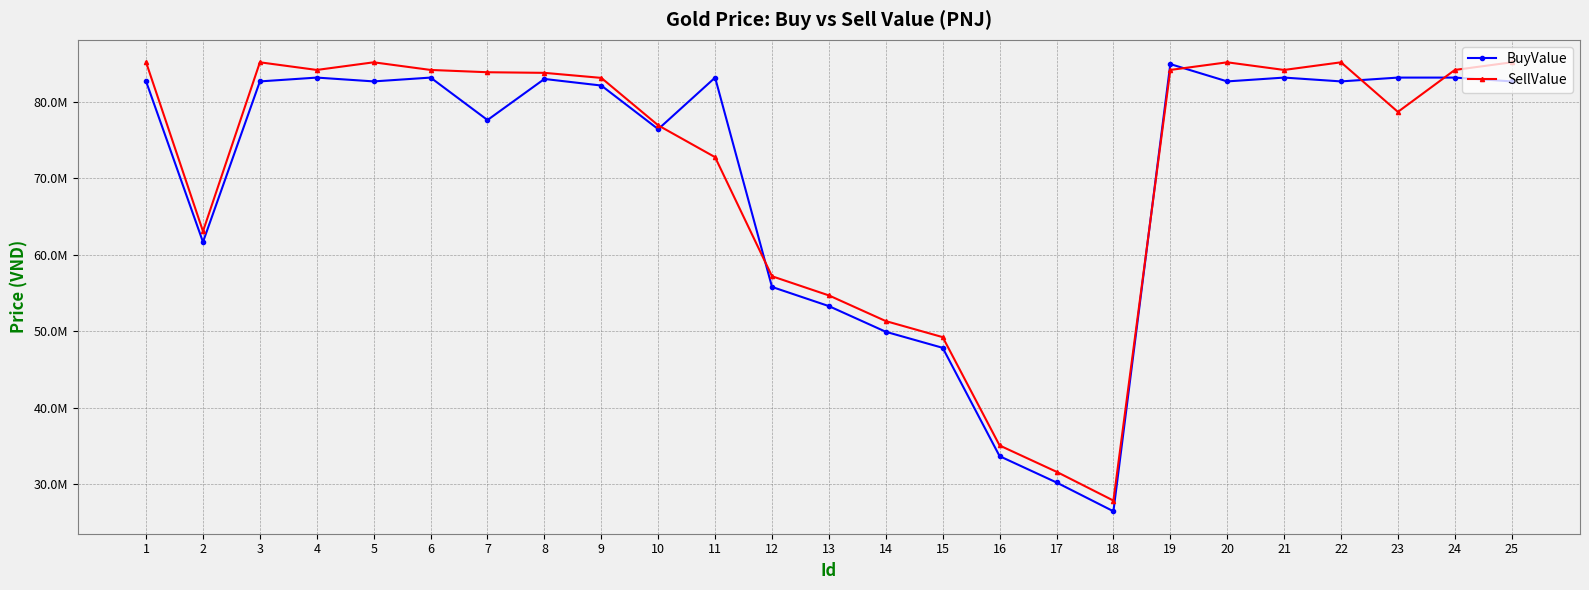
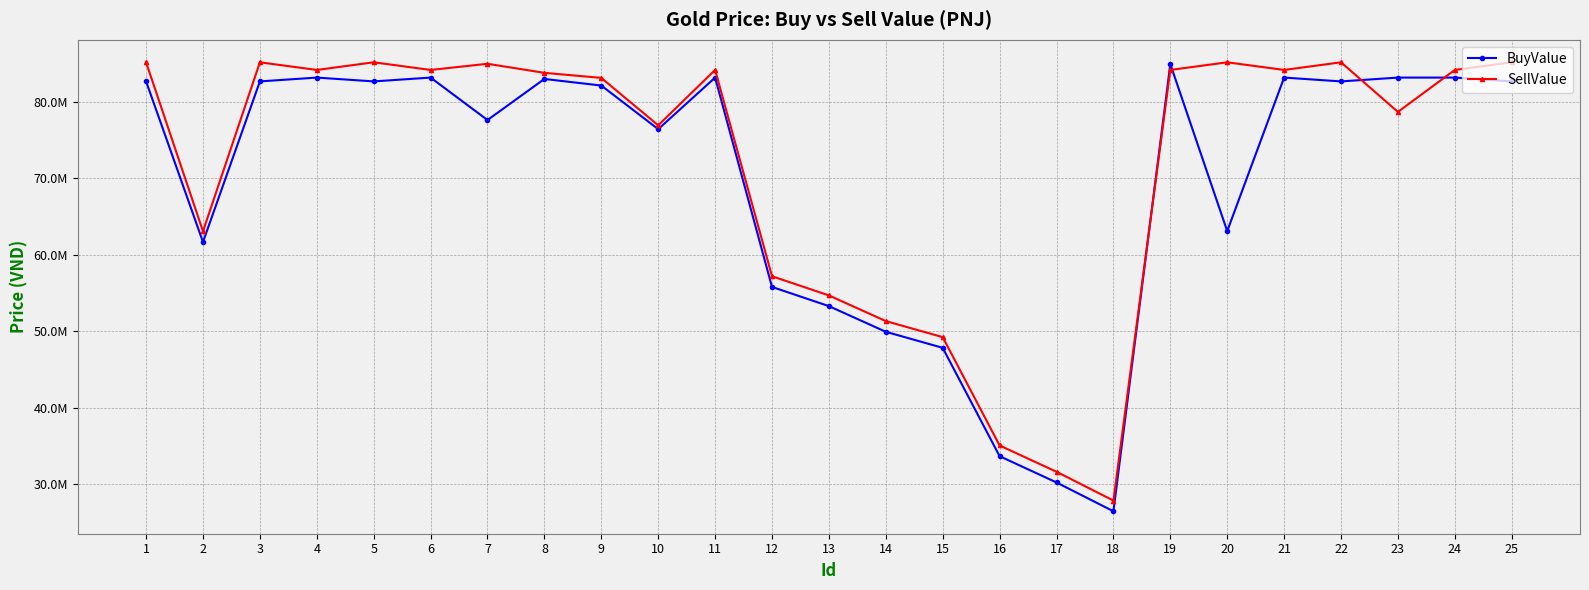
  {
    "BuyValue": {
      "1": 83000000,
      "2": 62000000,
      "3": 83000000,
      "4": 83000000,
      "5": 83000000,
      "6": 83000000,
      "7": 78000000,
      "8": 83000000,
      "9": 82000000,
      "10": 76000000,
      "11": 83000000,
      "12": 56000000,
      "13": 53000000,
      "14": 50000000,
      "15": 48000000,
      "16": 34000000,
      "17": 30000000,
      "18": 26000000,
      "19": 85000000,
-     "20": 83000000,
+     "20": 63000000,
      "21": 83000000,
      "22": 83000000,
      "23": 83000000,
      "24": 83000000
    },
    "SellValue": {
      "1": 85000000,
      "2": 63000000,
      "3": 85000000,
      "4": 84000000,
      "5": 85000000,
      "6": 84000000,
-     "7": 84000000,
+     "7": 85000000,
      "8": 84000000,
      "9": 83000000,
      "10": 77000000,
-     "11": 73000000,
+     "11": 84000000,
      "12": 57000000,
      "13": 55000000,
      "14": 51000000,
      "15": 49000000,
      "16": 35000000,
      "17": 32000000,
      "18": 28000000,
      "19": 84000000,
      "20": 85000000,
      "21": 84000000,
      "22": 85000000,
      "23": 79000000,
      "24": 84000000
    }
  }
